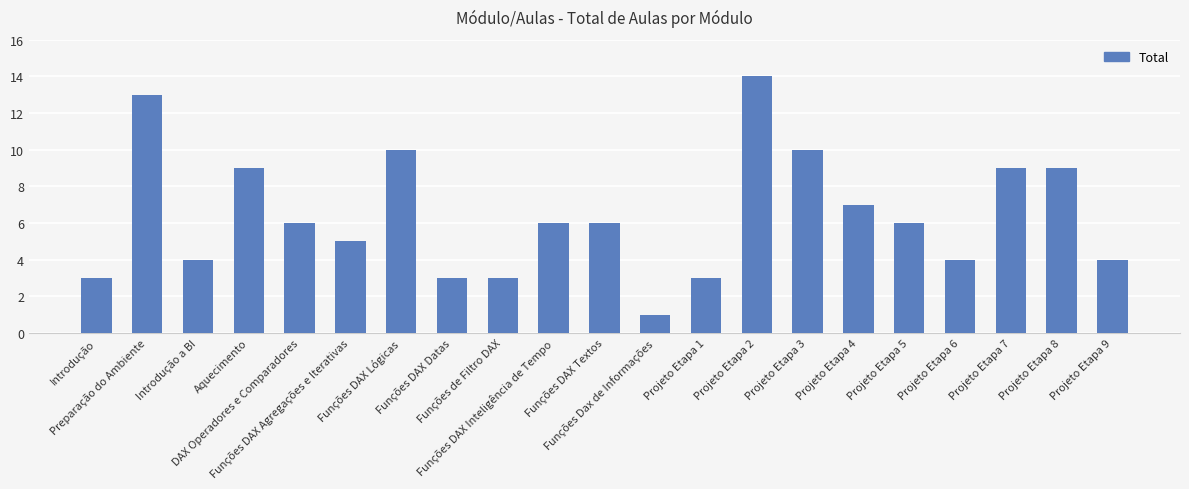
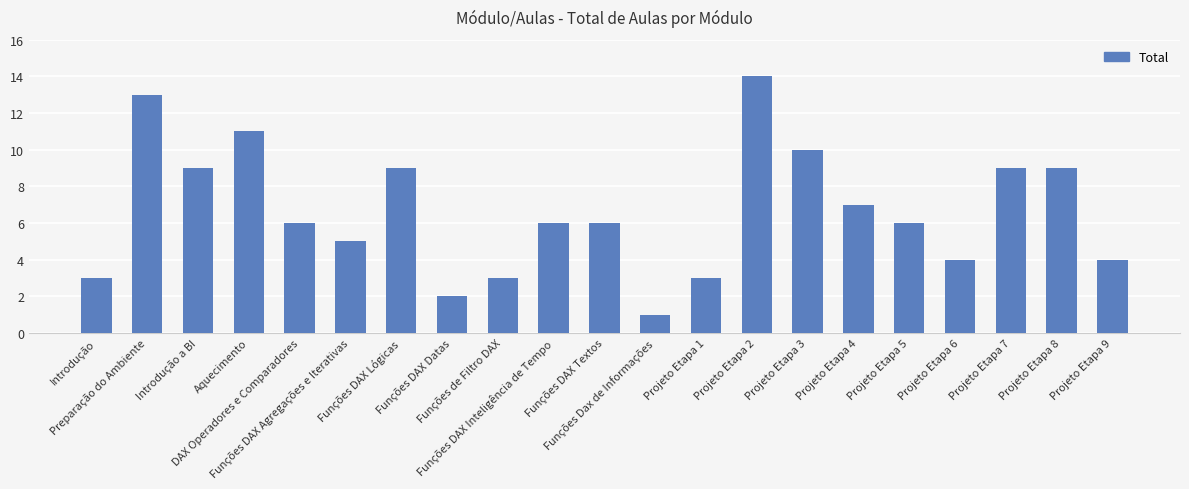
  {
    "Introdução": 3,
    "Preparação do Ambiente": 13,
-   "Introdução a BI": 4,
-   "Aquecimento": 9,
+   "Introdução a BI": 9,
+   "Aquecimento": 11,
    "DAX Operadores e Comparadores": 6,
    "Funções DAX Agregações e Iterativas": 5,
-   "Funções DAX Lógicas": 10,
-   "Funções DAX Datas": 3,
+   "Funções DAX Lógicas": 9,
+   "Funções DAX Datas": 2,
    "Funções de Filtro DAX": 3,
    "Funções DAX Inteligência de Tempo": 6,
    "Funções DAX Textos": 6,
    "Funções Dax de Informações": 1,
    "Projeto Etapa 1": 3,
    "Projeto Etapa 2": 14,
    "Projeto Etapa 3": 10,
    "Projeto Etapa 4": 7,
    "Projeto Etapa 5": 6,
    "Projeto Etapa 6": 4,
    "Projeto Etapa 7": 9,
    "Projeto Etapa 8": 9,
    "Projeto Etapa 9": 4
  }
